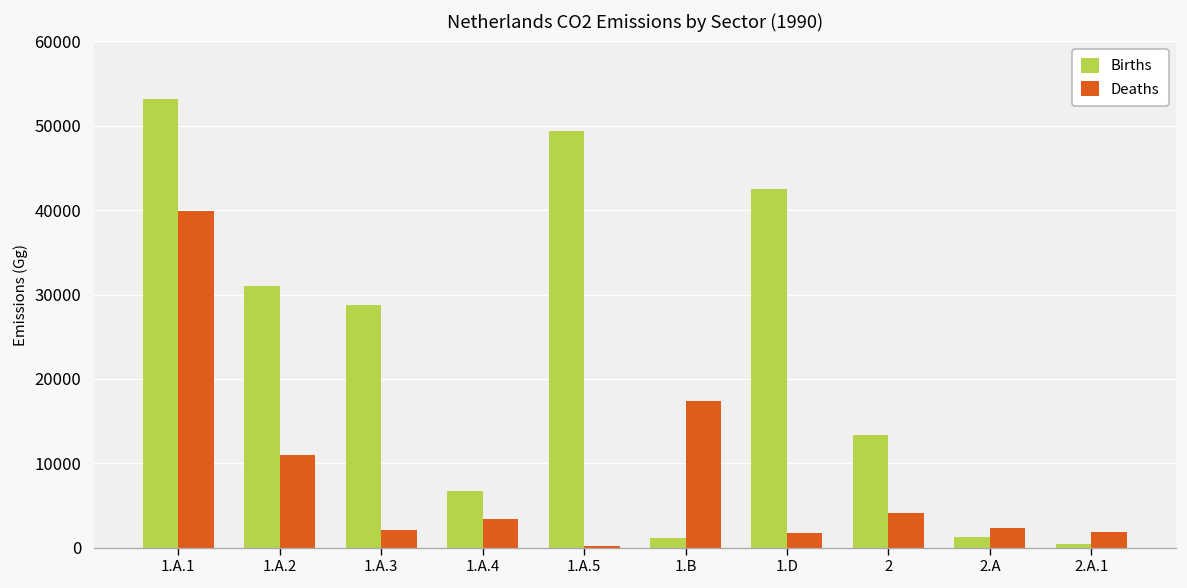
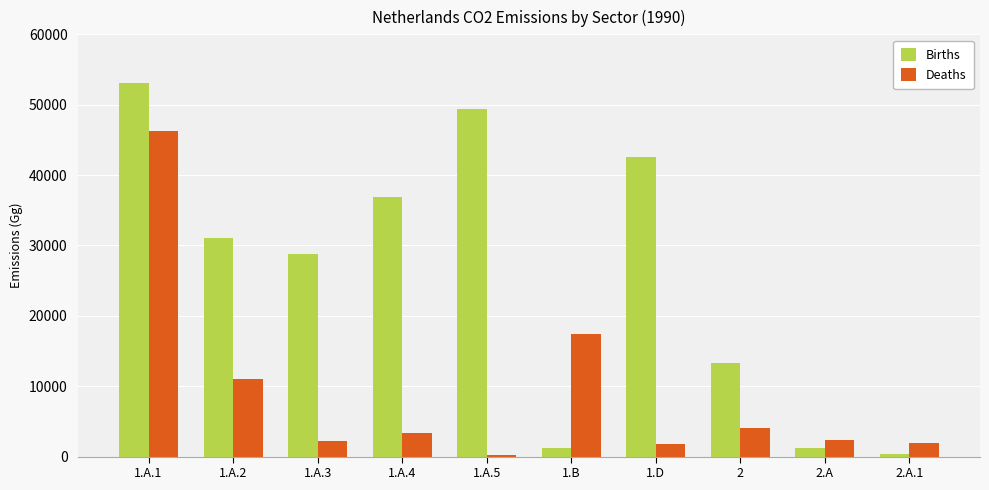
  {
    "Births": {
      "1.A.1": 53000,
      "1.A.2": 31000,
      "1.A.3": 29000,
-     "1.A.4": 7000,
+     "1.A.4": 37000,
      "1.A.5": 49000,
      "1.B": 1000,
      "1.D": 43000,
      "2": 13000,
      "2.A": 1000,
      "2.A.1": 0
    },
    "Deaths": {
-     "1.A.1": 40000,
+     "1.A.1": 46000,
      "1.A.2": 11000,
      "1.A.3": 2000,
      "1.A.4": 3000,
      "1.B": 17000,
      "1.D": 2000,
      "2": 4000,
      "2.A": 2000,
      "2.A.1": 2000
    }
  }
